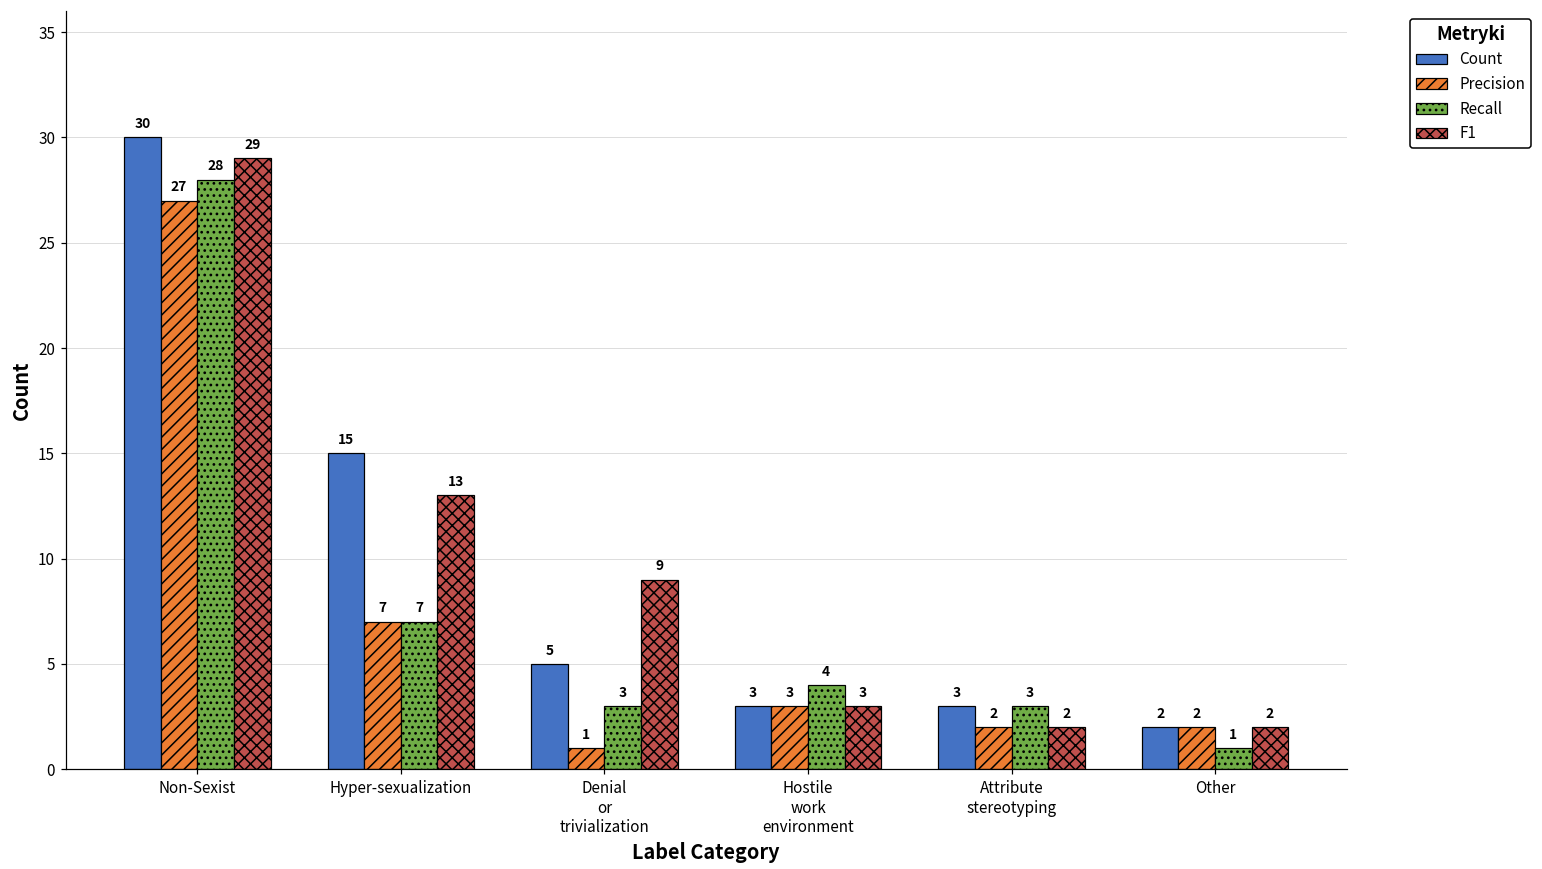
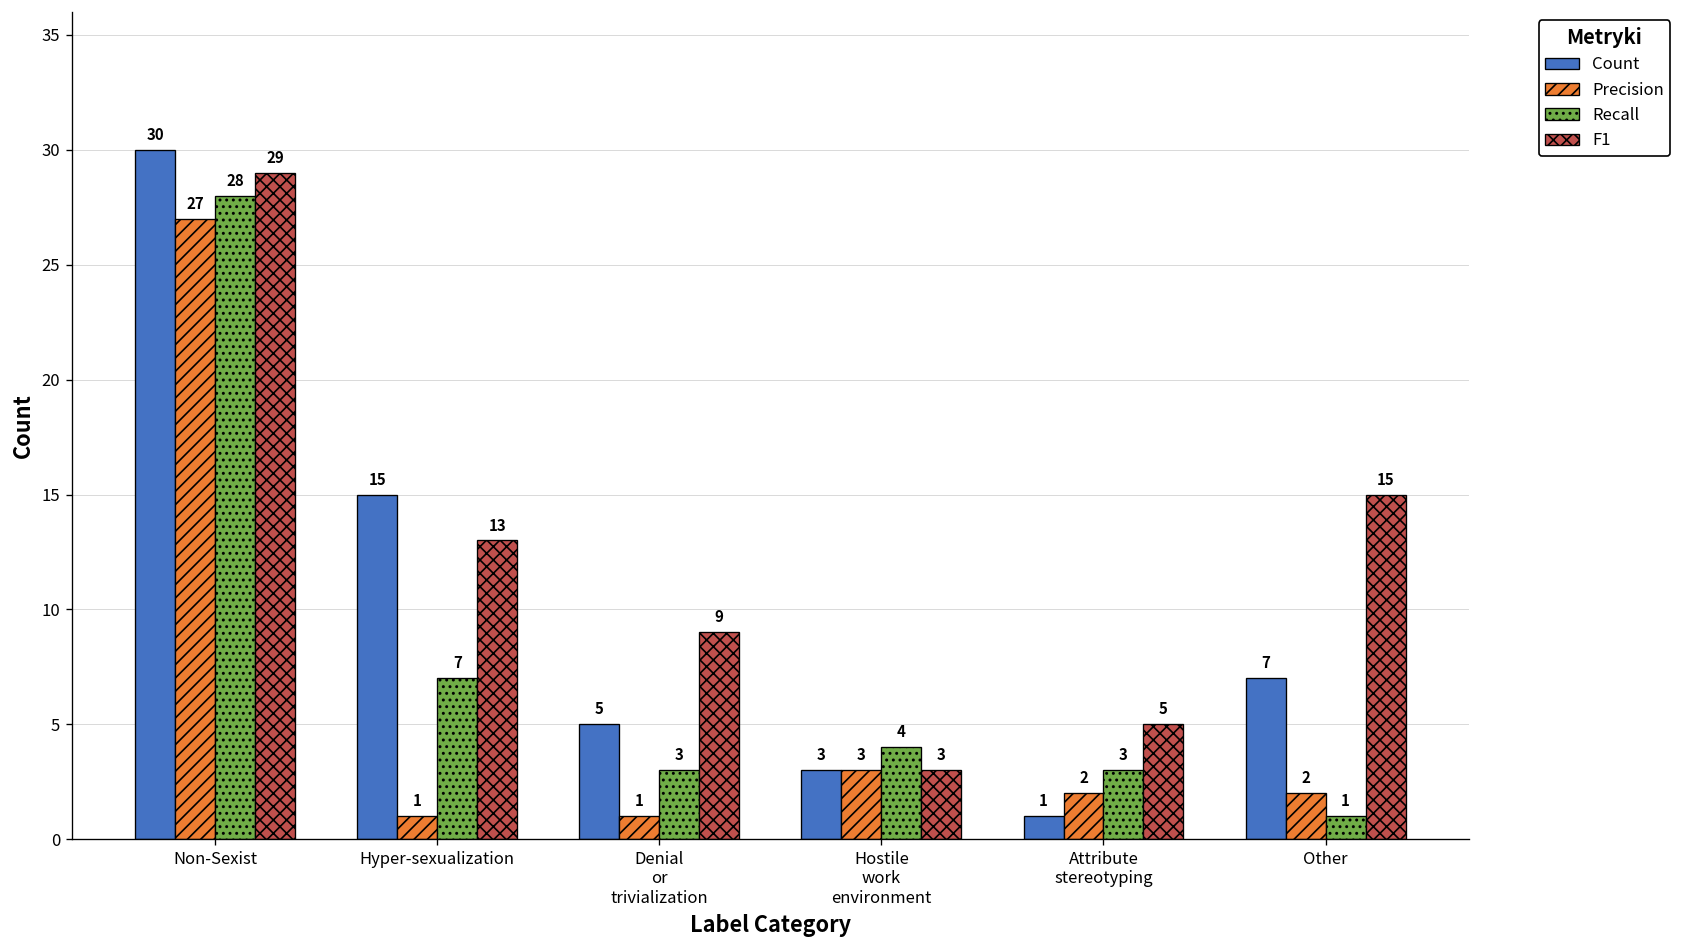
  {
    "Count": {
      "Non-Sexist": 30,
      "Hyper-sexualization": 15,
      "Denial or trivialization": 5,
      "Hostile work environment": 3,
-     "Attribute stereotyping": 3,
-     "Other": 2
+     "Attribute stereotyping": 1,
+     "Other": 7
    },
    "Precision": {
      "Non-Sexist": 27,
-     "Hyper-sexualization": 7,
+     "Hyper-sexualization": 1,
      "Denial or trivialization": 1,
      "Hostile work environment": 3,
      "Attribute stereotyping": 2,
      "Other": 2
    },
    "Recall": {
      "Non-Sexist": 28,
      "Hyper-sexualization": 7,
      "Denial or trivialization": 3,
      "Hostile work environment": 4,
      "Attribute stereotyping": 3,
      "Other": 1
    },
    "F1": {
      "Non-Sexist": 29,
      "Hyper-sexualization": 13,
      "Denial or trivialization": 9,
      "Hostile work environment": 3,
-     "Attribute stereotyping": 2,
-     "Other": 2
+     "Attribute stereotyping": 5,
+     "Other": 15
    }
  }
